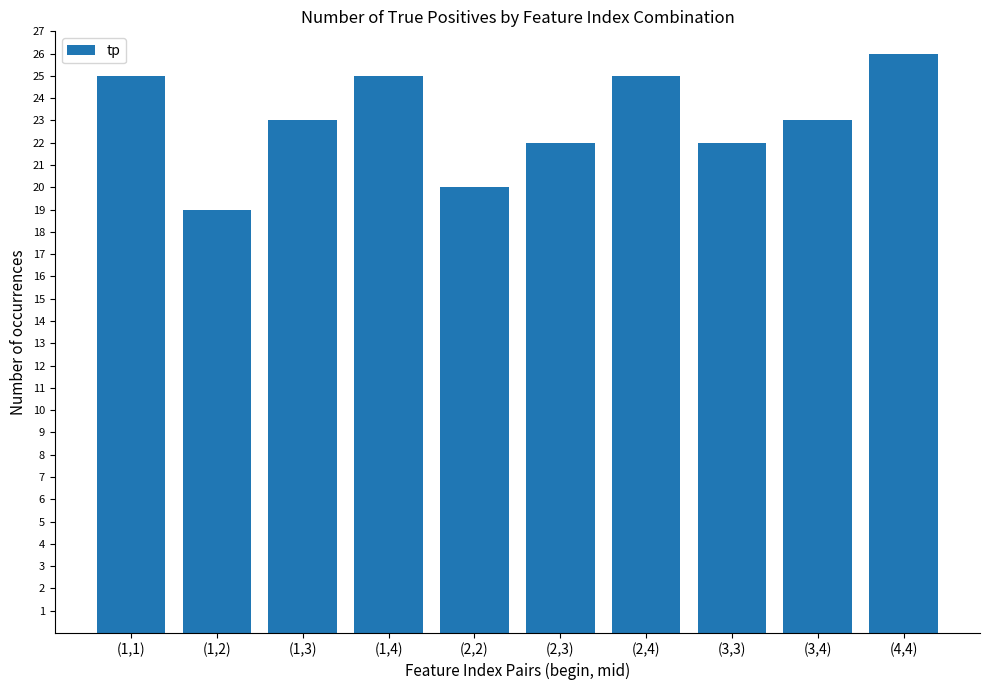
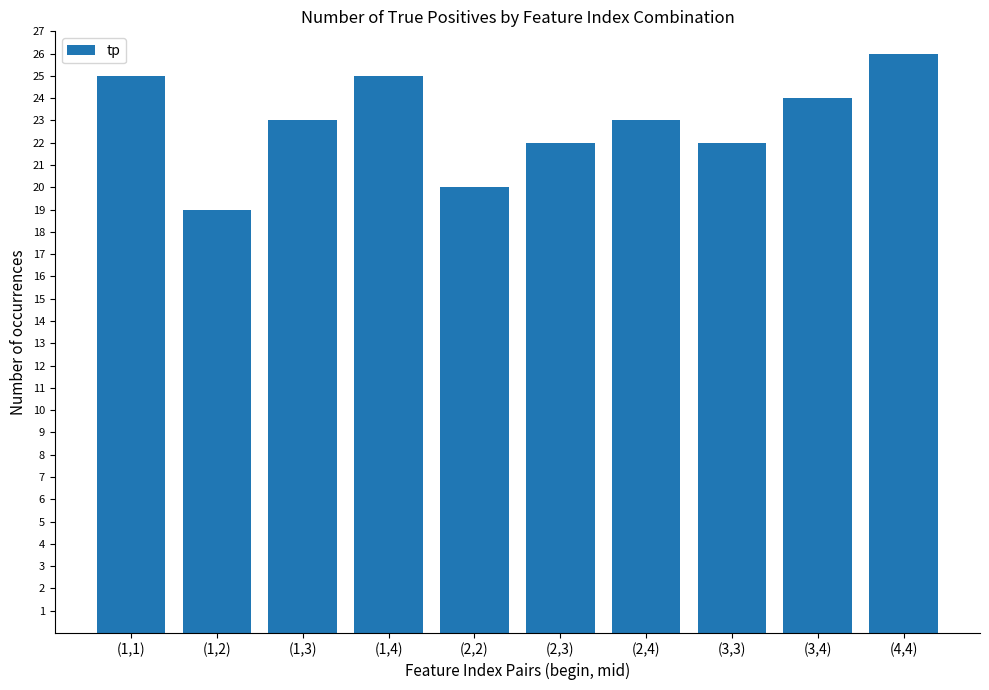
  {
    "(1,1)": 25,
    "(1,2)": 19,
    "(1,3)": 23,
    "(1,4)": 25,
    "(2,2)": 20,
    "(2,3)": 22,
-   "(2,4)": 25,
+   "(2,4)": 23,
    "(3,3)": 22,
-   "(3,4)": 23,
+   "(3,4)": 24,
    "(4,4)": 26
  }
